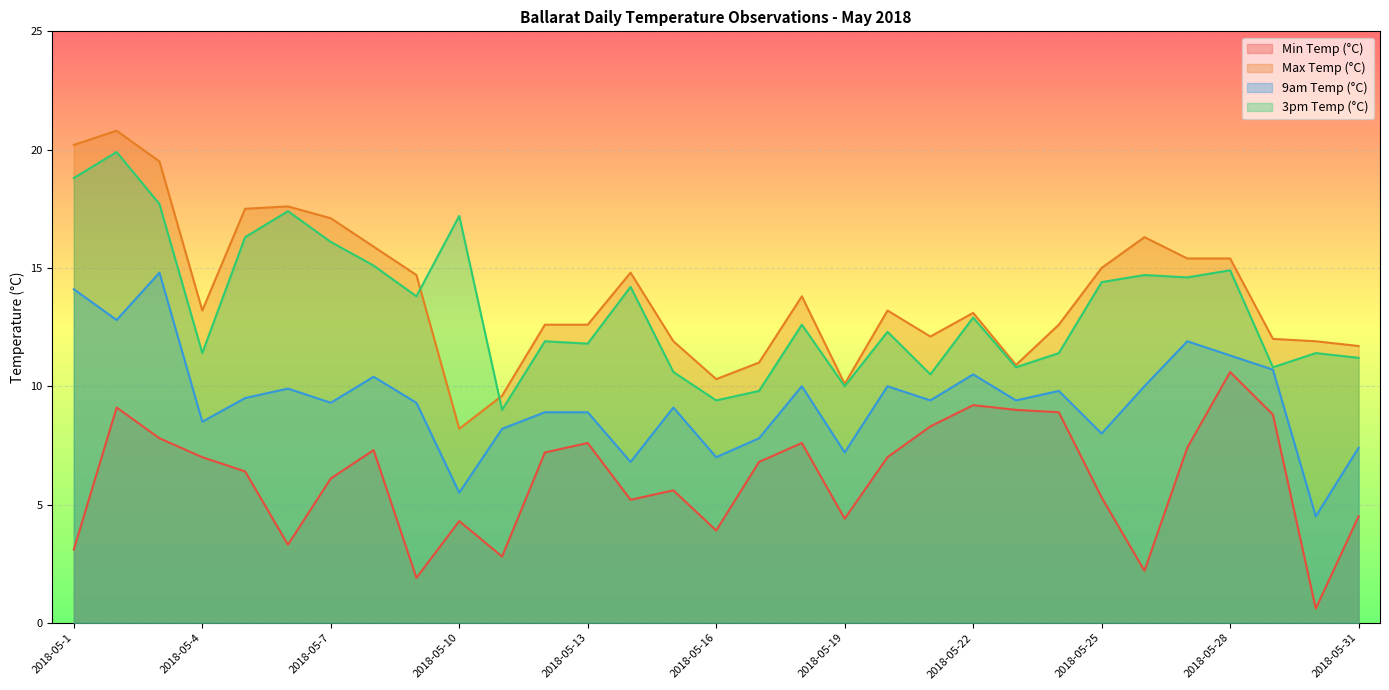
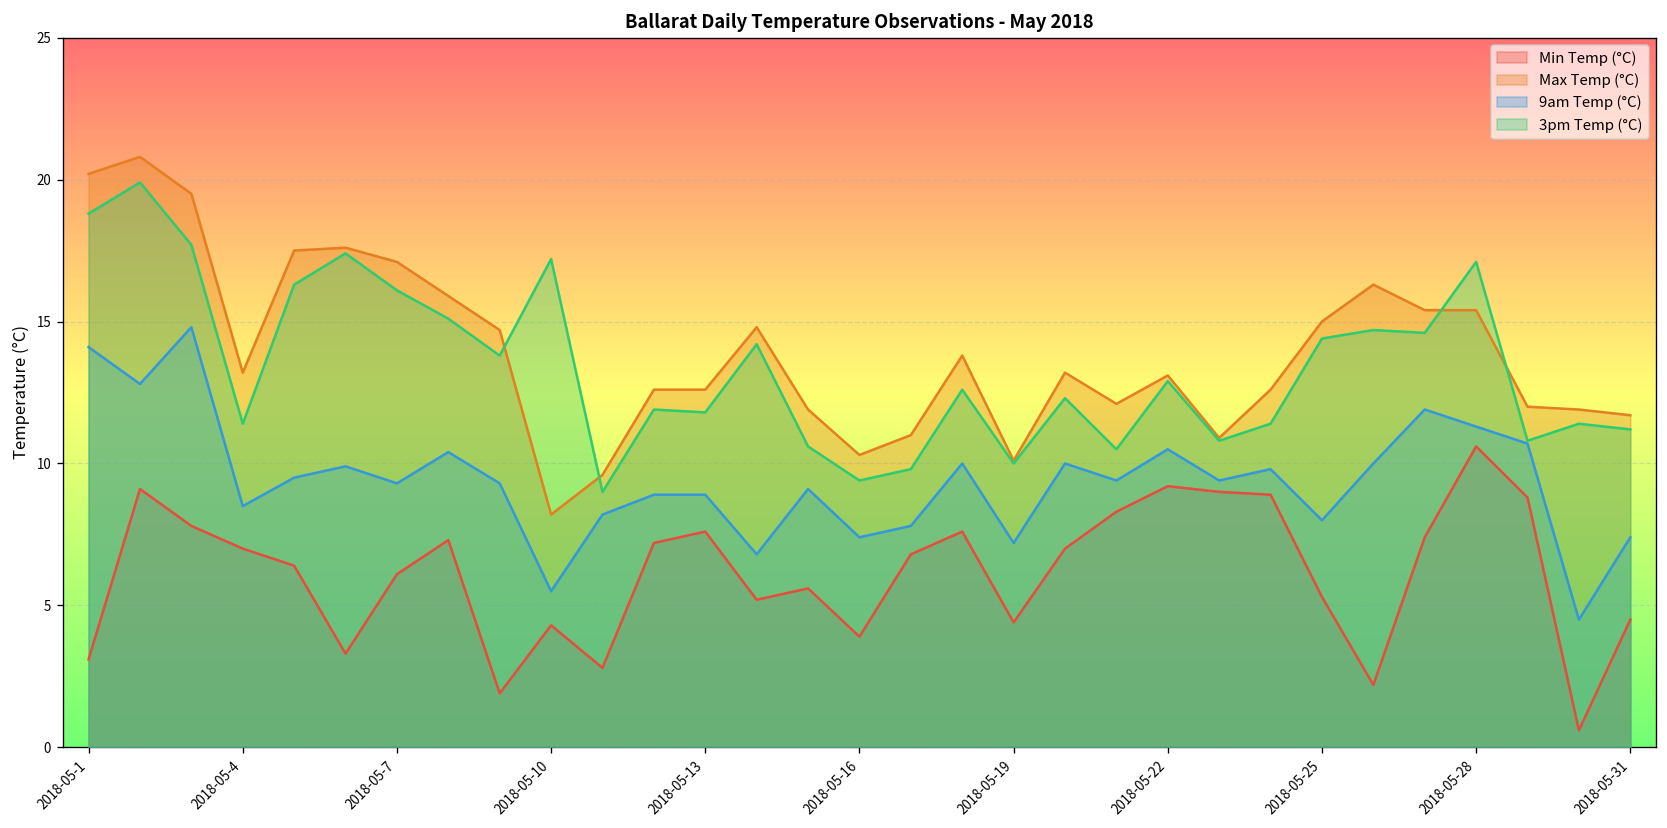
  {
    "9am Temp (°C)": {
      "2018-05-1": 14.1,
      "2018-05-4": 8.5,
      "2018-05-7": 9.3,
      "2018-05-10": 5.5,
      "2018-05-13": 8.9,
-     "2018-05-16": 7.0,
+     "2018-05-16": 7.4,
      "2018-05-19": 7.2,
      "2018-05-22": 10.5,
      "2018-05-25": 8.0,
      "2018-05-28": 11.3,
      "2018-05-31": 7.4
    },
    "3pm Temp (°C)": {
      "2018-05-1": 18.8,
      "2018-05-4": 11.4,
      "2018-05-7": 16.1,
      "2018-05-10": 17.2,
      "2018-05-13": 11.8,
      "2018-05-16": 9.4,
      "2018-05-22": 12.9,
      "2018-05-25": 14.4,
-     "2018-05-28": 14.9,
+     "2018-05-28": 17.1,
      "2018-05-31": 11.2
    }
  }
